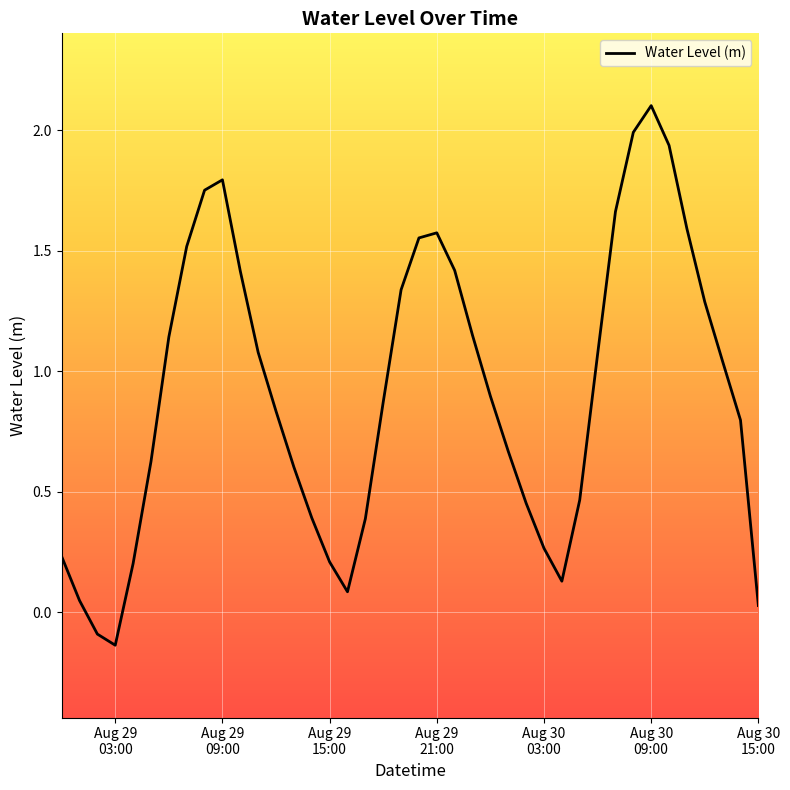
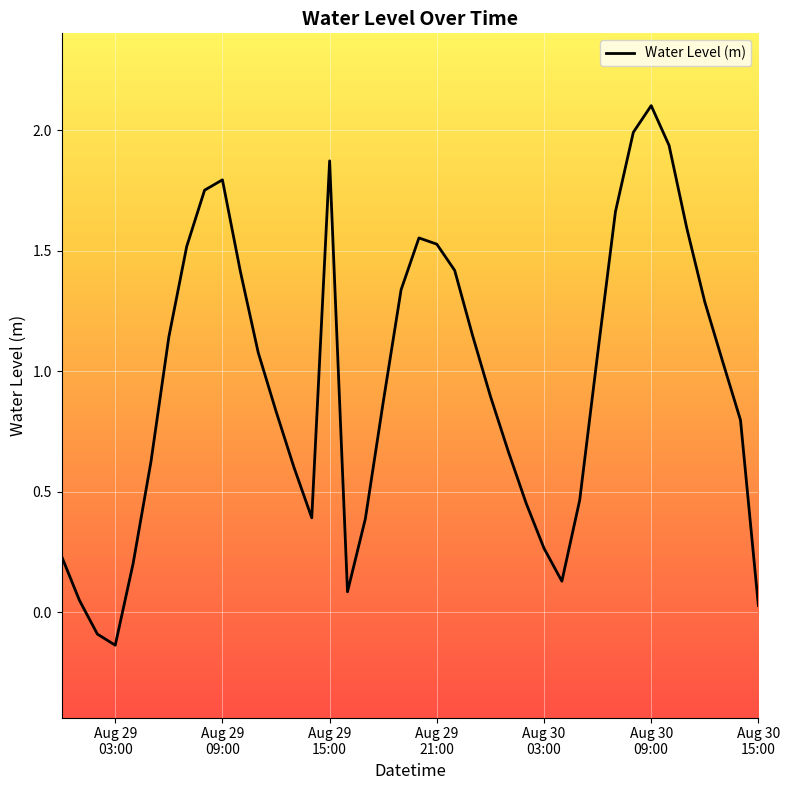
  {
    "Aug 29 03:00": -0.14,
    "Aug 29 09:00": 1.79,
-   "Aug 29 15:00": 0.21,
-   "Aug 29 21:00": 1.58,
+   "Aug 29 15:00": 1.87,
+   "Aug 29 21:00": 1.53,
    "Aug 30 03:00": 0.27,
    "Aug 30 09:00": 2.10,
    "Aug 30 15:00": 0.03
  }
